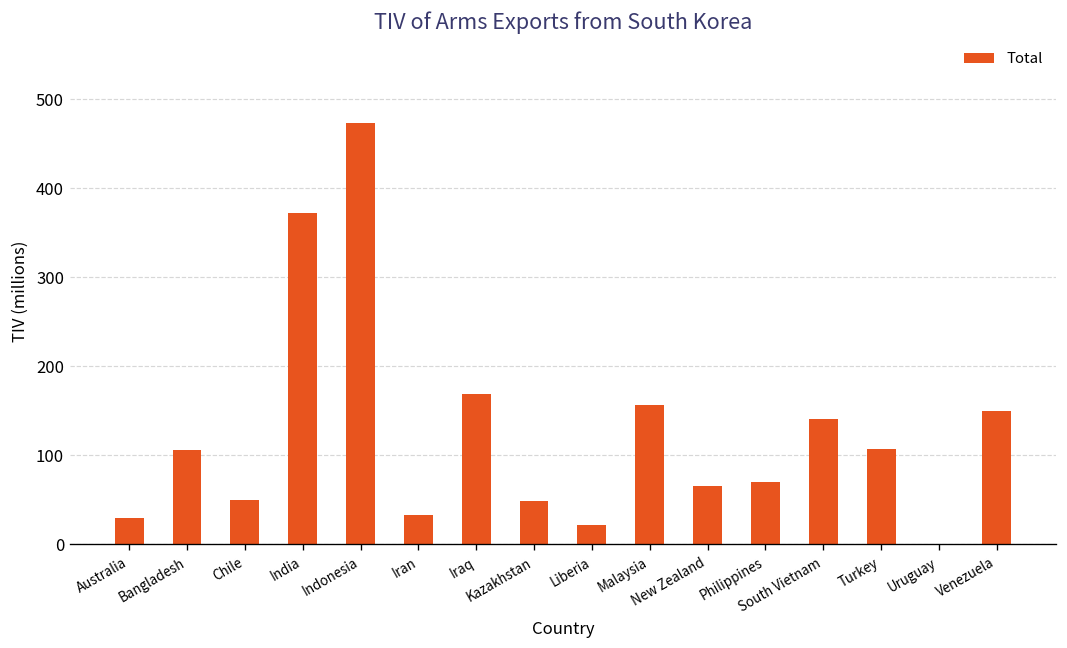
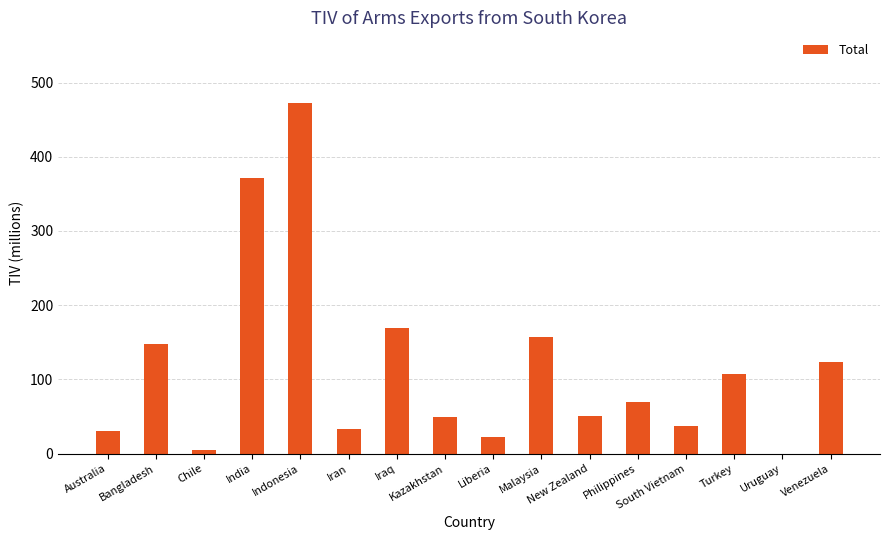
  {
    "Australia": 30,
-   "Bangladesh": 110,
-   "Chile": 50,
+   "Bangladesh": 150,
+   "Chile": 10,
    "India": 370,
    "Indonesia": 470,
    "Iran": 30,
    "Iraq": 170,
    "Kazakhstan": 50,
    "Liberia": 20,
    "Malaysia": 160,
-   "New Zealand": 70,
+   "New Zealand": 50,
    "Philippines": 70,
-   "South Vietnam": 140,
+   "South Vietnam": 40,
    "Turkey": 110,
    "Uruguay": 0,
-   "Venezuela": 150
+   "Venezuela": 120
  }
